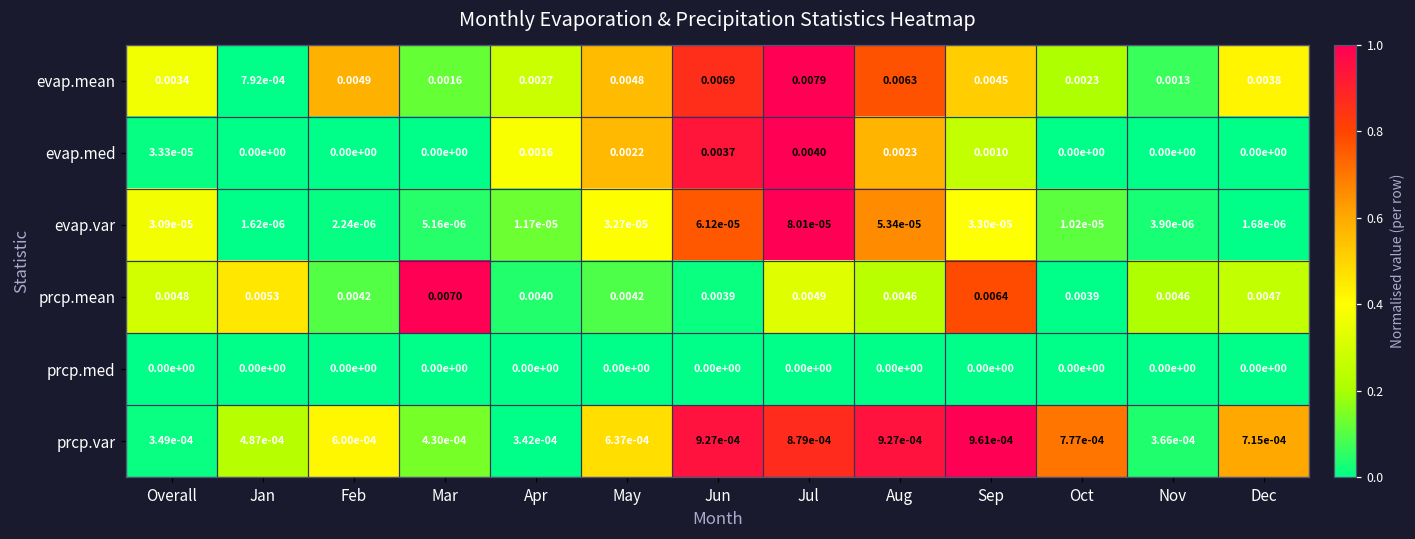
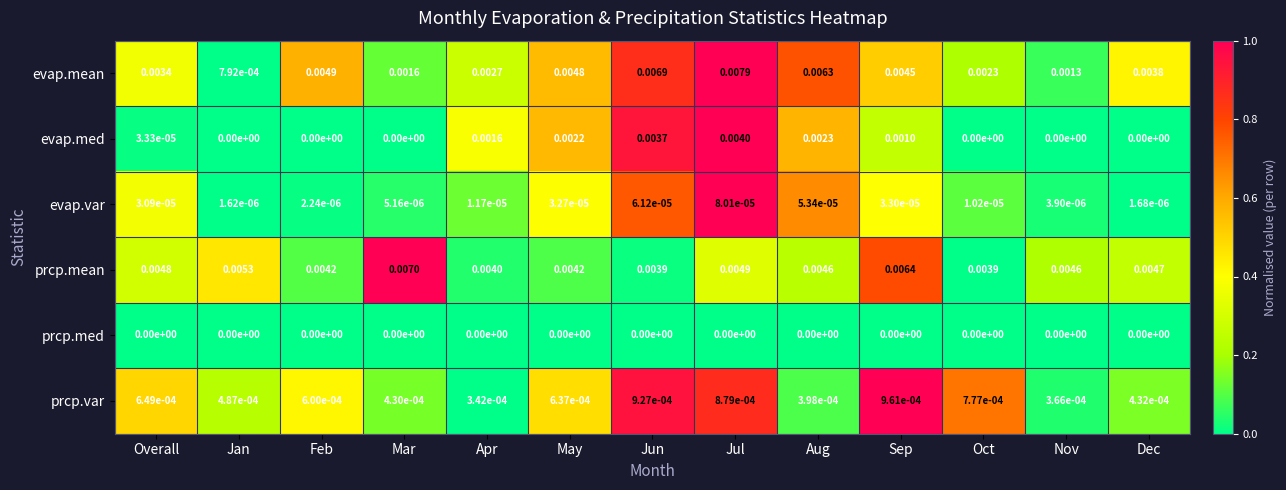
  {
    "evap.mean": {
      "Overall": "0.0034",
      "Jan": "7.92e-04",
      "Feb": "0.0049",
      "Mar": "0.0016",
      "Apr": "0.0027",
      "May": "0.0048",
      "Jun": "0.0069",
      "Jul": "0.0079",
      "Aug": "0.0063",
      "Sep": "0.0045",
      "Oct": "0.0023",
      "Nov": "0.0013",
      "Dec": "0.0038"
    },
    "evap.med": {
      "Overall": "3.33e-05",
      "Jan": "0.00e+00",
      "Feb": "0.00e+00",
      "Mar": "0.00e+00",
      "Apr": "0.0016",
      "May": "0.0022",
      "Jun": "0.0037",
      "Jul": "0.0040",
      "Aug": "0.0023",
      "Sep": "0.0010",
      "Oct": "0.00e+00",
      "Nov": "0.00e+00",
      "Dec": "0.00e+00"
    },
    "evap.var": {
      "Overall": "3.09e-05",
      "Jan": "1.62e-06",
      "Feb": "2.24e-06",
      "Mar": "5.16e-06",
      "Apr": "1.17e-05",
      "May": "3.27e-05",
      "Jun": "6.12e-05",
      "Jul": "8.01e-05",
      "Aug": "5.34e-05",
      "Sep": "3.30e-05",
      "Oct": "1.02e-05",
      "Nov": "3.90e-06",
      "Dec": "1.68e-06"
    },
    "prcp.mean": {
      "Overall": "0.0048",
      "Jan": "0.0053",
      "Feb": "0.0042",
      "Mar": "0.0070",
      "Apr": "0.0040",
      "May": "0.0042",
      "Jun": "0.0039",
      "Jul": "0.0049",
      "Aug": "0.0046",
      "Sep": "0.0064",
      "Oct": "0.0039",
      "Nov": "0.0046",
      "Dec": "0.0047"
    },
    "prcp.med": {
      "Overall": "0.00e+00",
      "Jan": "0.00e+00",
      "Feb": "0.00e+00",
      "Mar": "0.00e+00",
      "Apr": "0.00e+00",
      "May": "0.00e+00",
      "Jun": "0.00e+00",
      "Jul": "0.00e+00",
      "Aug": "0.00e+00",
      "Sep": "0.00e+00",
      "Oct": "0.00e+00",
      "Nov": "0.00e+00",
      "Dec": "0.00e+00"
    },
    "prcp.var": {
-     "Overall": "3.49e-04",
+     "Overall": "6.49e-04",
      "Jan": "4.87e-04",
      "Feb": "6.00e-04",
      "Mar": "4.30e-04",
      "Apr": "3.42e-04",
      "May": "6.37e-04",
      "Jun": "9.27e-04",
      "Jul": "8.79e-04",
-     "Aug": "9.27e-04",
+     "Aug": "3.98e-04",
      "Sep": "9.61e-04",
      "Oct": "7.77e-04",
      "Nov": "3.66e-04",
-     "Dec": "7.15e-04"
+     "Dec": "4.32e-04"
    }
  }
